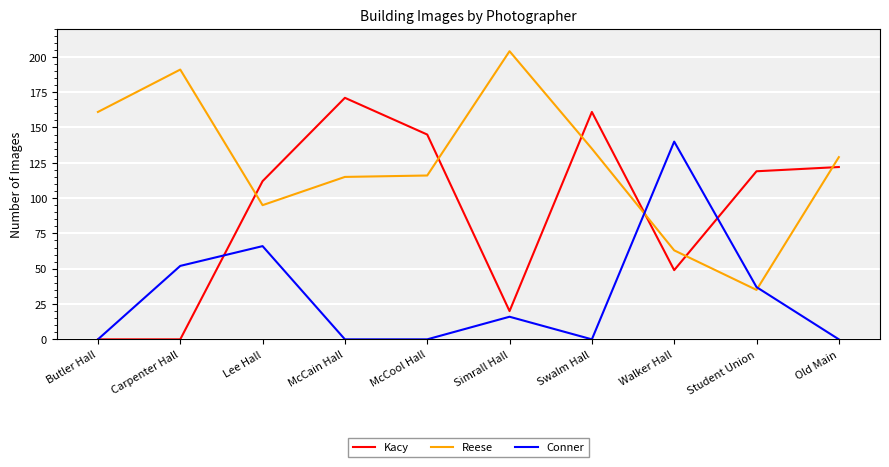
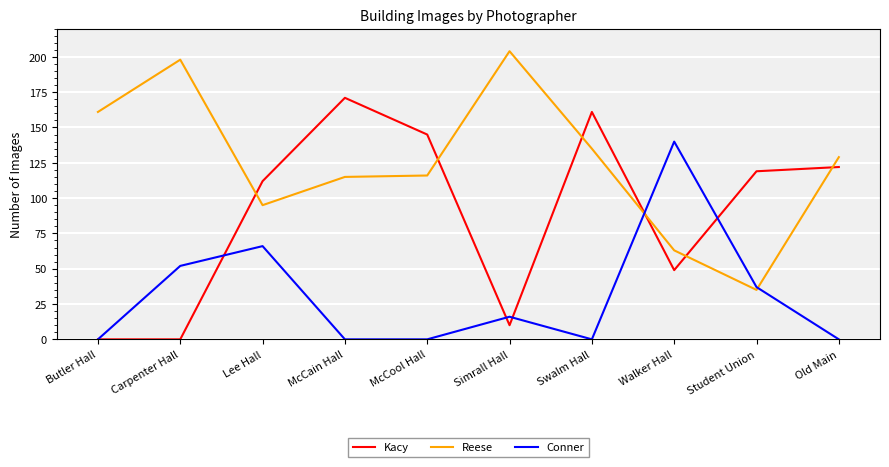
  {
    "Kacy": {
      "Carpenter Hall": 0,
      "Lee Hall": 112,
      "McCain Hall": 171,
      "McCool Hall": 145,
-     "Simrall Hall": 20,
+     "Simrall Hall": 10,
      "Swalm Hall": 161,
      "Walker Hall": 49,
      "Student Union": 119,
      "Old Main": 122
    },
    "Reese": {
      "Butler Hall": 161,
-     "Carpenter Hall": 191,
+     "Carpenter Hall": 198,
      "Lee Hall": 95,
      "McCain Hall": 115,
      "McCool Hall": 116,
      "Simrall Hall": 204,
      "Swalm Hall": 135,
      "Walker Hall": 63,
      "Student Union": 35,
      "Old Main": 129
    },
    "Conner": {
      "Carpenter Hall": 52,
      "Lee Hall": 66,
      "McCain Hall": 0,
      "McCool Hall": 0,
      "Simrall Hall": 16,
      "Swalm Hall": 0,
      "Walker Hall": 140,
      "Student Union": 37,
      "Old Main": 0
    }
  }
